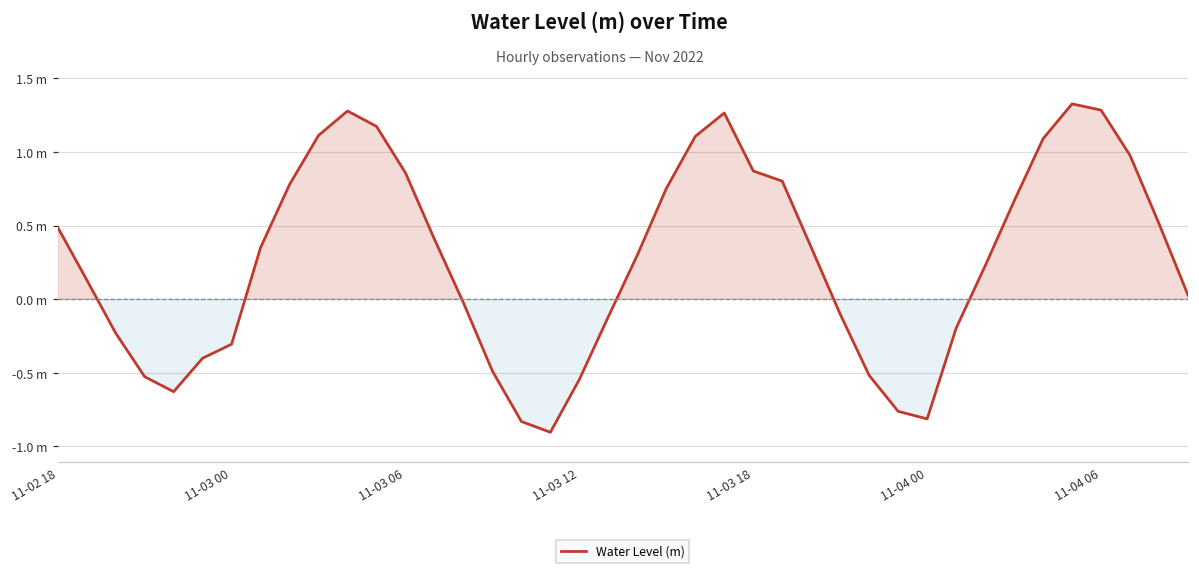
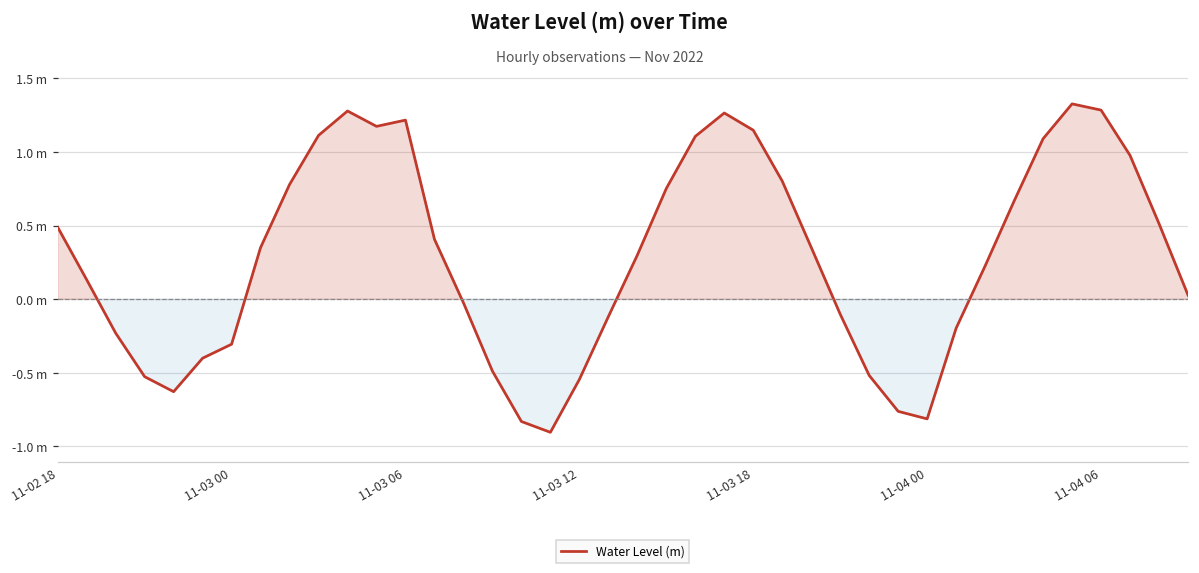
  {
    "11-02 18": "0.49 m",
    "11-03 00": "-0.31 m",
-   "11-03 06": "0.86 m",
+   "11-03 06": "1.22 m",
    "11-03 12": "-0.54 m",
-   "11-03 18": "0.87 m",
+   "11-03 18": "1.15 m",
    "11-04 00": "-0.81 m",
    "11-04 06": "1.29 m"
  }
